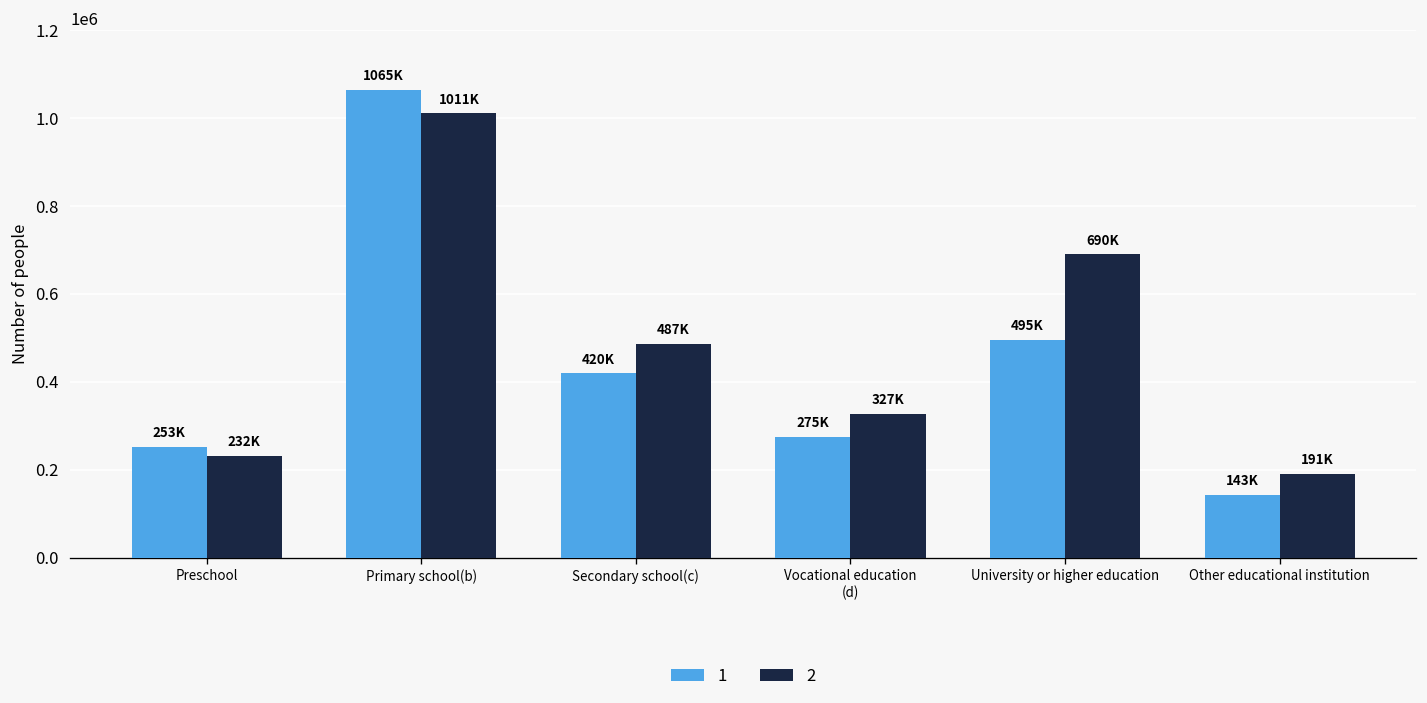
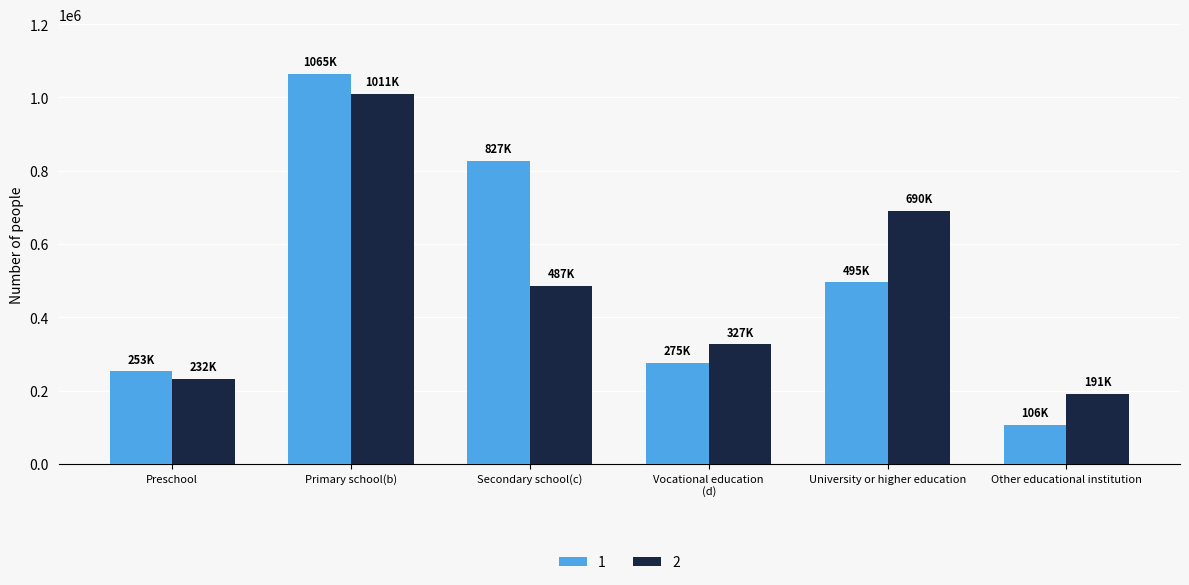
  {
    "1": {
      "Preschool": "253K",
      "Primary school(b)": "1065K",
-     "Secondary school(c)": "420K",
+     "Secondary school(c)": "827K",
      "Vocational education (d)": "275K",
      "University or higher education": "495K",
-     "Other educational institution": "143K"
+     "Other educational institution": "106K"
    },
    "2": {
      "Preschool": "232K",
      "Primary school(b)": "1011K",
      "Secondary school(c)": "487K",
      "Vocational education (d)": "327K",
      "University or higher education": "690K",
      "Other educational institution": "191K"
    }
  }
